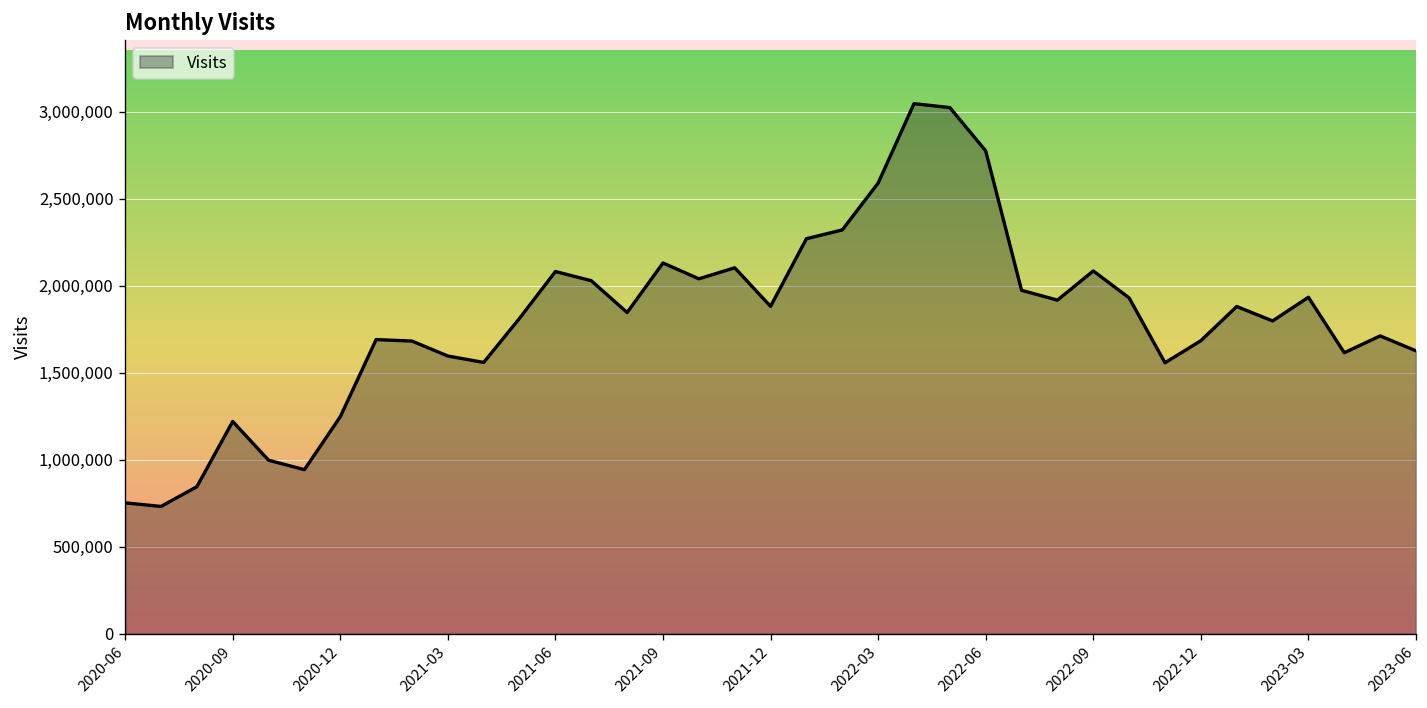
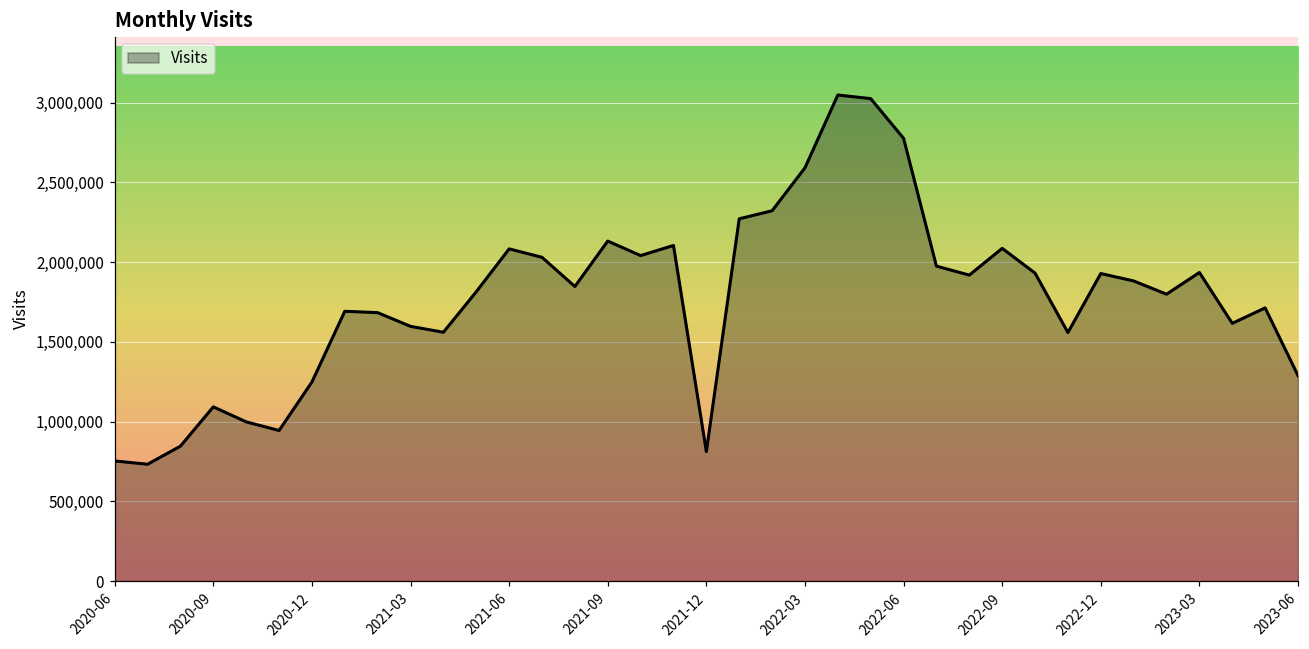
  {
    "2020-06": "750,000",
-   "2020-09": "1,220,000",
+   "2020-09": "1,090,000",
    "2020-12": "1,250,000",
    "2021-03": "1,600,000",
    "2021-06": "2,080,000",
    "2021-09": "2,130,000",
-   "2021-12": "1,880,000",
+   "2021-12": "810,000",
    "2022-03": "2,590,000",
    "2022-06": "2,780,000",
    "2022-09": "2,090,000",
-   "2022-12": "1,680,000",
+   "2022-12": "1,930,000",
    "2023-03": "1,930,000",
-   "2023-06": "1,630,000"
+   "2023-06": "1,290,000"
  }
